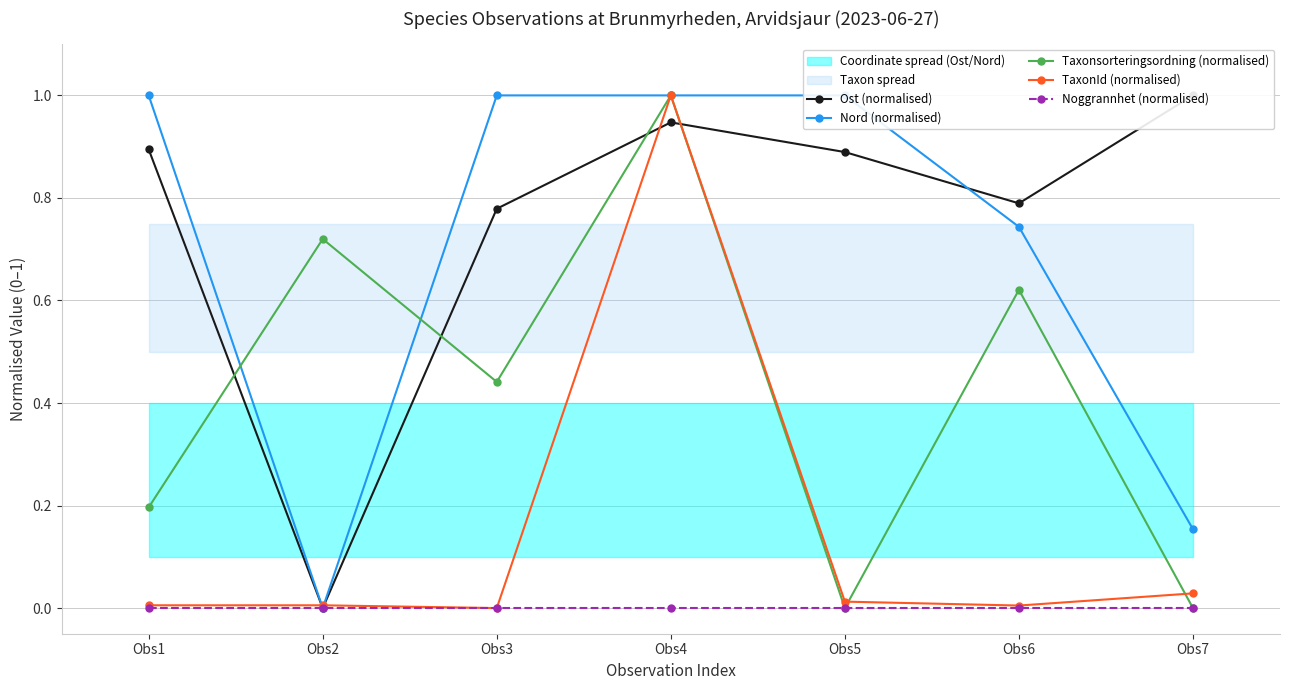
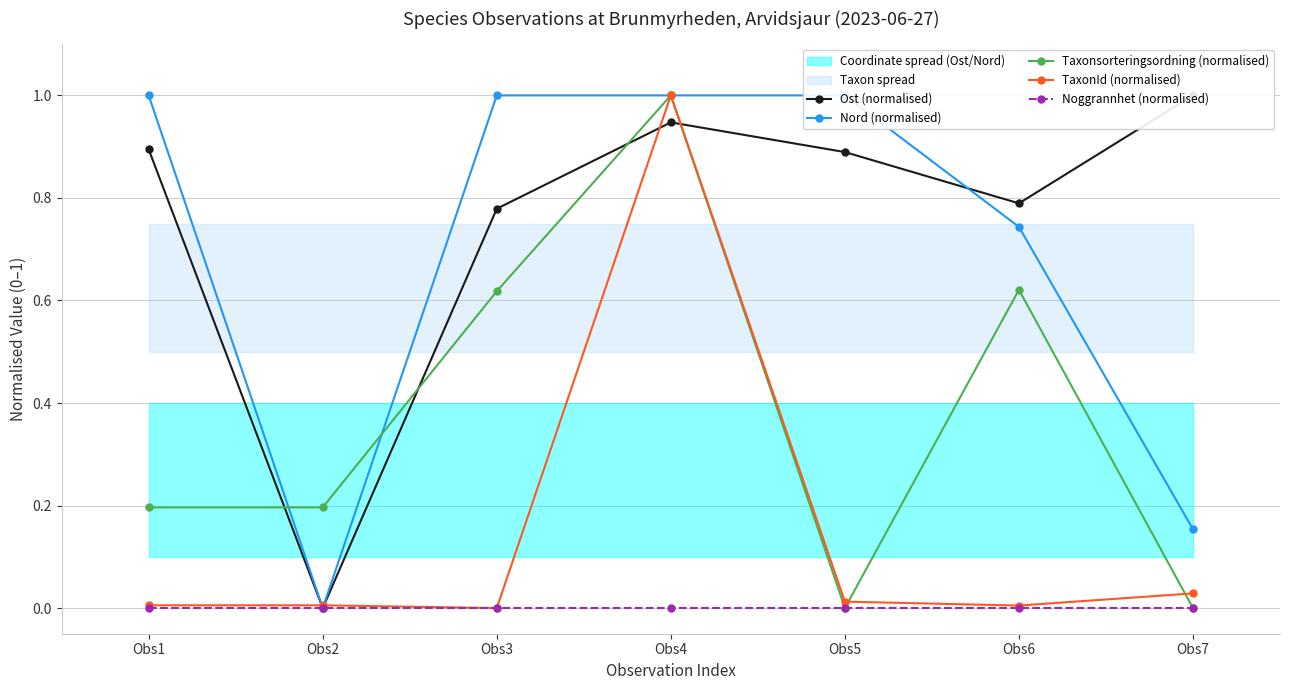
  {
    "Ost (normalised)": {
      "Obs1": 0.89,
      "Obs3": 0.78,
      "Obs4": 0.95,
      "Obs5": 0.89,
      "Obs6": 0.79
    },
    "Coordinate spread (Ost/Nord)": {
      "Obs1": 0.40,
      "Obs2": 0.40,
      "Obs3": 0.40,
      "Obs4": 0.40,
      "Obs5": 0.40,
      "Obs6": 0.40,
      "Obs7": 0.40
    },
    "Nord (normalised)": {
      "Obs1": 1.00,
      "Obs3": 1.00,
      "Obs6": 0.74,
      "Obs7": 0.15
    },
    "Taxon spread": {
      "Obs1": 0.75,
      "Obs2": 0.75,
      "Obs3": 0.75,
      "Obs4": 0.75,
      "Obs5": 0.75,
      "Obs6": 0.75,
      "Obs7": 0.75
    },
    "Taxonsorteringsordning (normalised)": {
      "Obs1": 0.20,
-     "Obs2": 0.72,
-     "Obs3": 0.44,
+     "Obs2": 0.20,
+     "Obs3": 0.62,
      "Obs6": 0.62
    },
    "TaxonId (normalised)": {
      "Obs1": 0.01,
      "Obs2": 0.01,
      "Obs5": 0.01,
      "Obs6": 0.00,
      "Obs7": 0.03
    },
    "Noggrannhet (normalised)": {
      "Obs1": 0.00,
      "Obs4": 0.00,
      "Obs6": 0.00
    }
  }
